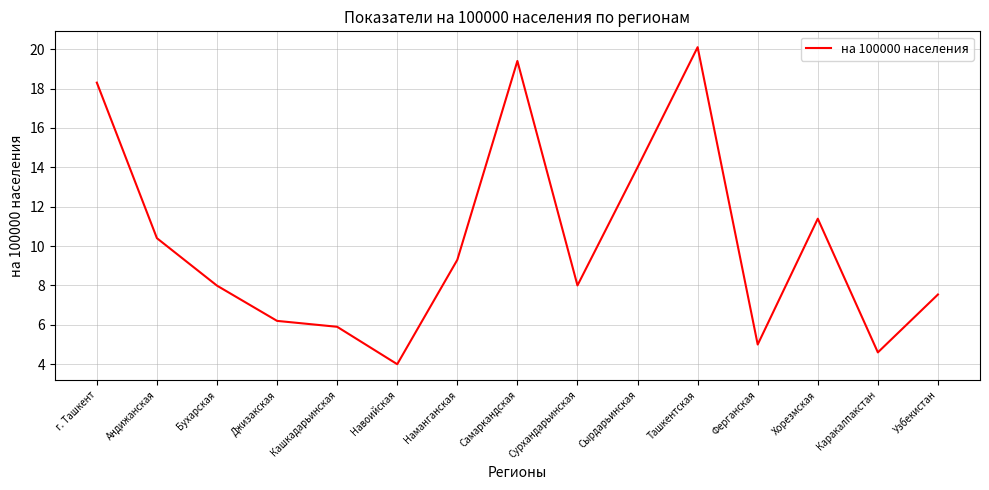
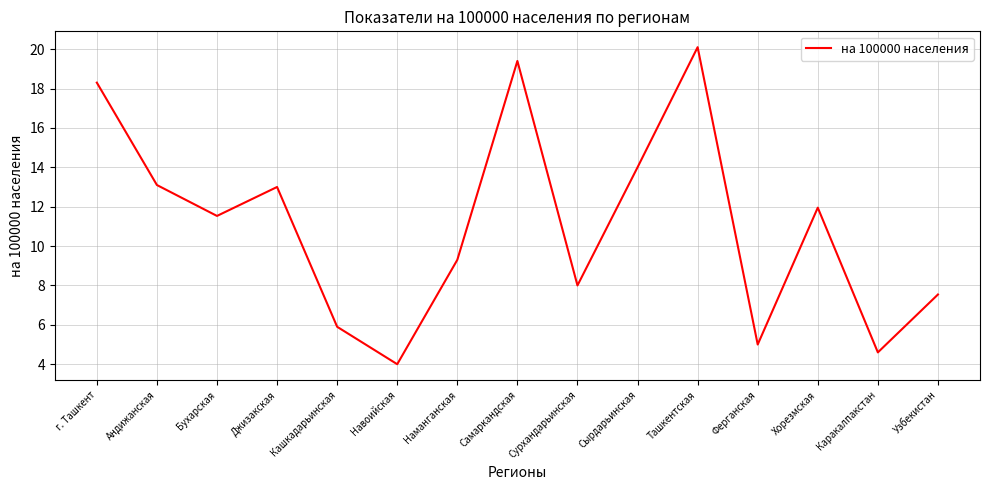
  {
    "г. Ташкент": 18.3,
-   "Андижанская": 10.4,
-   "Бухарская": 8.0,
-   "Джизакская": 6.2,
+   "Андижанская": 13.1,
+   "Бухарская": 11.5,
+   "Джизакская": 13.0,
    "Кашкадарьинская": 5.9,
    "Навоийская": 4.0,
    "Наманганская": 9.3,
    "Самаркандская": 19.4,
    "Сурхандарьинская": 8.0,
    "Сырдарьинская": 14.0,
    "Ташкентская": 20.1,
    "Ферганская": 5.0,
-   "Хорезмская": 11.4,
+   "Хорезмская": 12.0,
    "Каракалпакстан": 4.6,
    "Узбекистан": 7.5
  }
